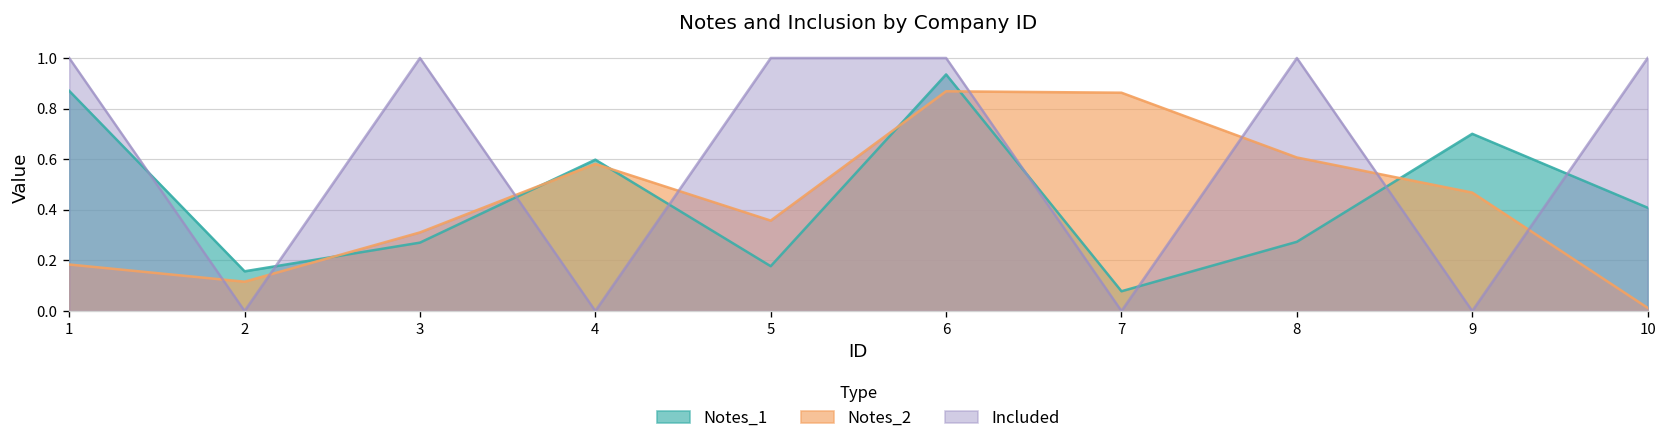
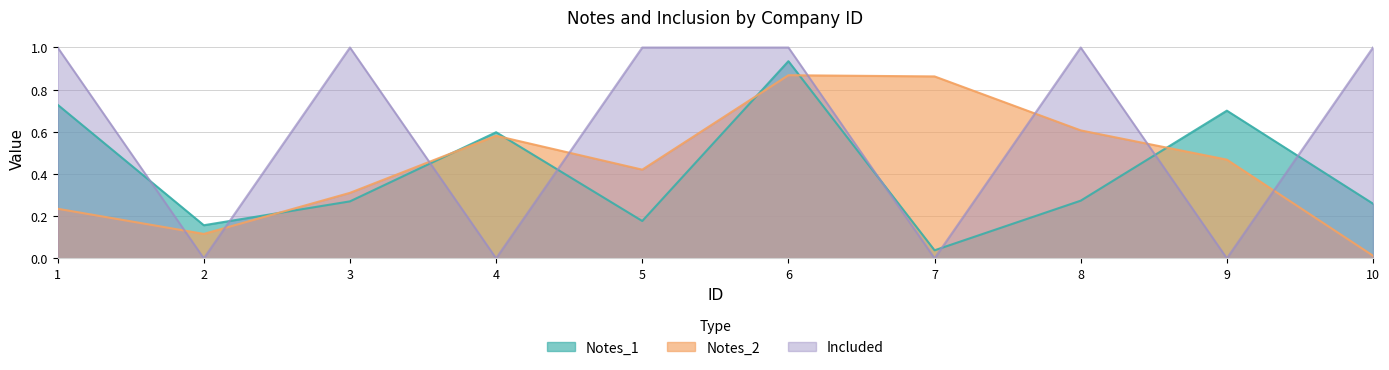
  {
    "Notes_1": {
-     "1": 0.87,
+     "1": 0.73,
      "2": 0.16,
      "3": 0.27,
      "4": 0.60,
      "5": 0.18,
      "6": 0.93,
-     "7": 0.08,
+     "7": 0.04,
      "8": 0.27,
      "9": 0.70,
-     "10": 0.41
+     "10": 0.26
    },
    "Notes_2": {
-     "1": 0.18,
+     "1": 0.24,
      "2": 0.12,
      "3": 0.31,
      "4": 0.58,
-     "5": 0.36,
+     "5": 0.42,
      "6": 0.87,
      "7": 0.86,
      "8": 0.61,
      "9": 0.47,
      "10": 0.01
    },
    "Included": {
      "1": 1.00,
      "2": 0.00,
      "3": 1.00,
      "4": 0.00,
      "5": 1.00,
      "6": 1.00,
      "7": 0.00,
      "8": 1.00,
      "9": 0.00,
      "10": 1.00
    }
  }
